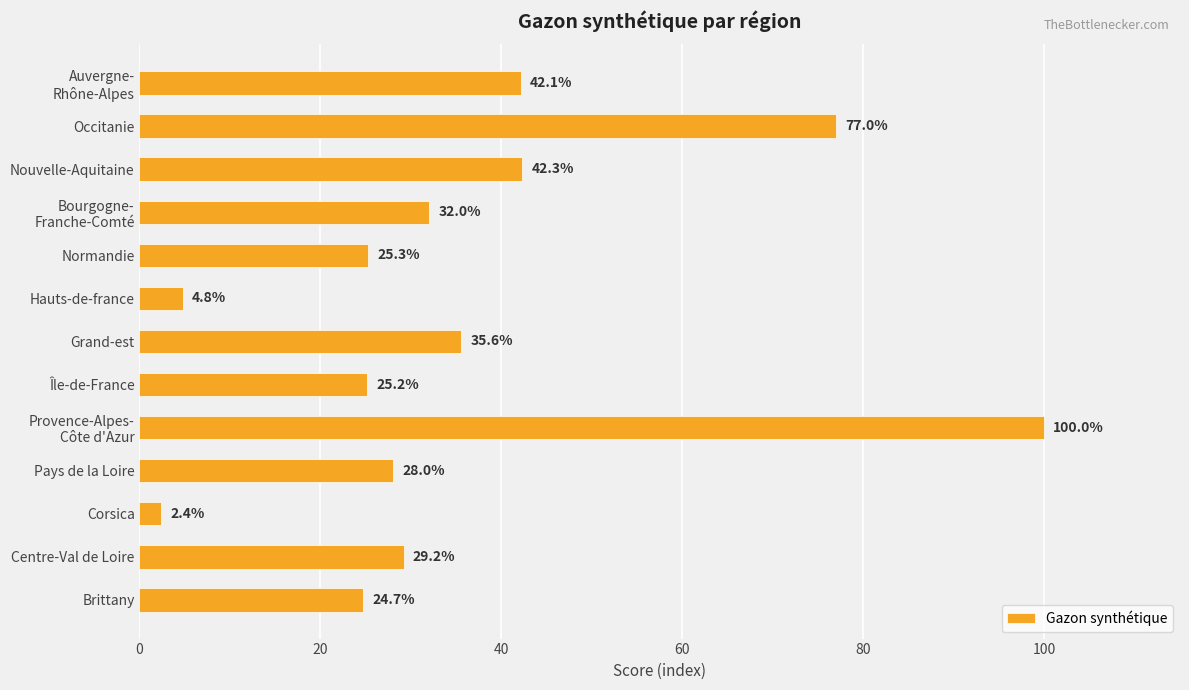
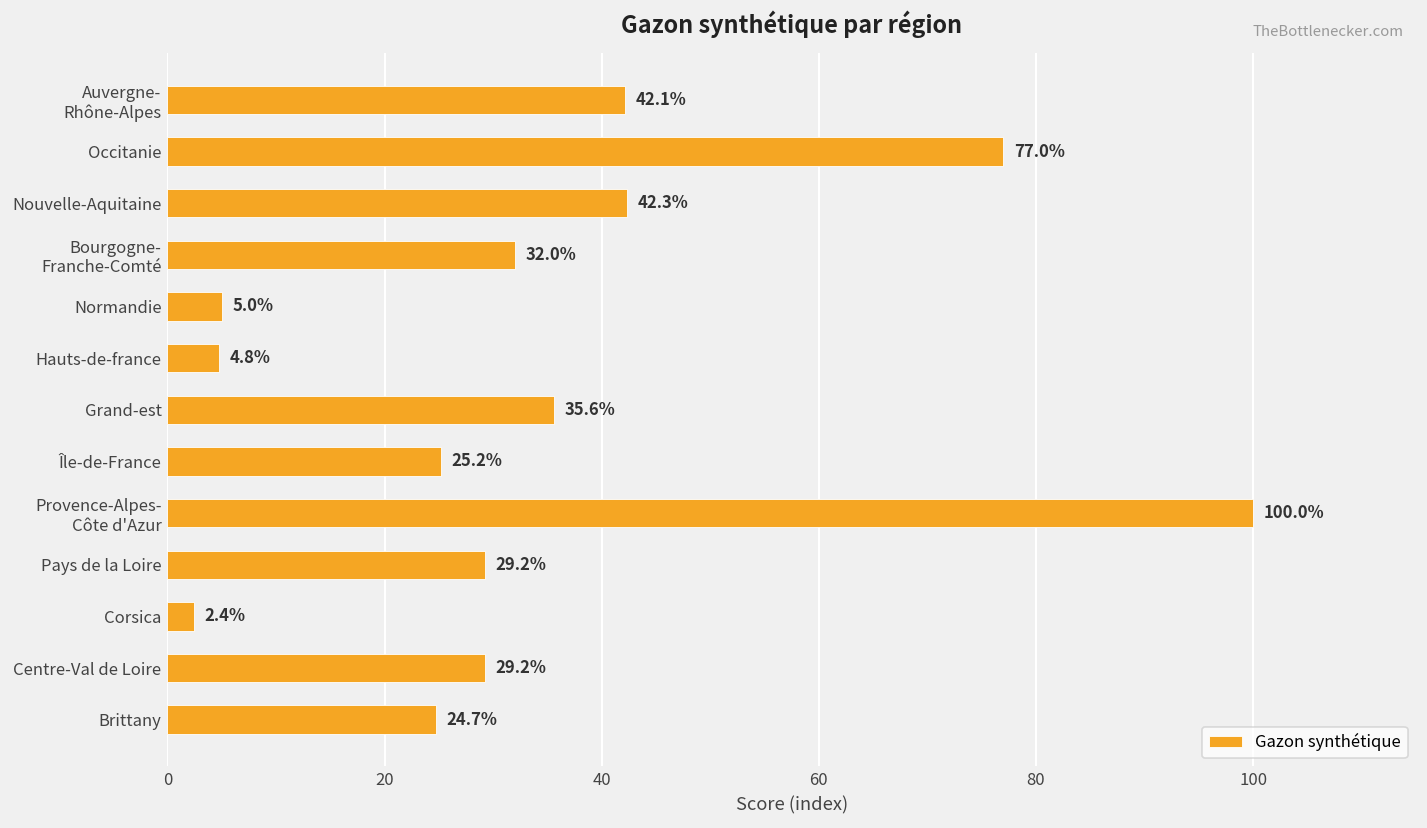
  {
    "Auvergne- Rhône-Alpes": "42.1%",
    "Occitanie": "77.0%",
    "Nouvelle-Aquitaine": "42.3%",
    "Bourgogne- Franche-Comté": "32.0%",
-   "Normandie": "25.3%",
+   "Normandie": "5.0%",
    "Hauts-de-france": "4.8%",
    "Grand-est": "35.6%",
    "Île-de-France": "25.2%",
    "Provence-Alpes- Côte d'Azur": "100.0%",
-   "Pays de la Loire": "28.0%",
+   "Pays de la Loire": "29.2%",
    "Corsica": "2.4%",
    "Centre-Val de Loire": "29.2%",
    "Brittany": "24.7%"
  }
